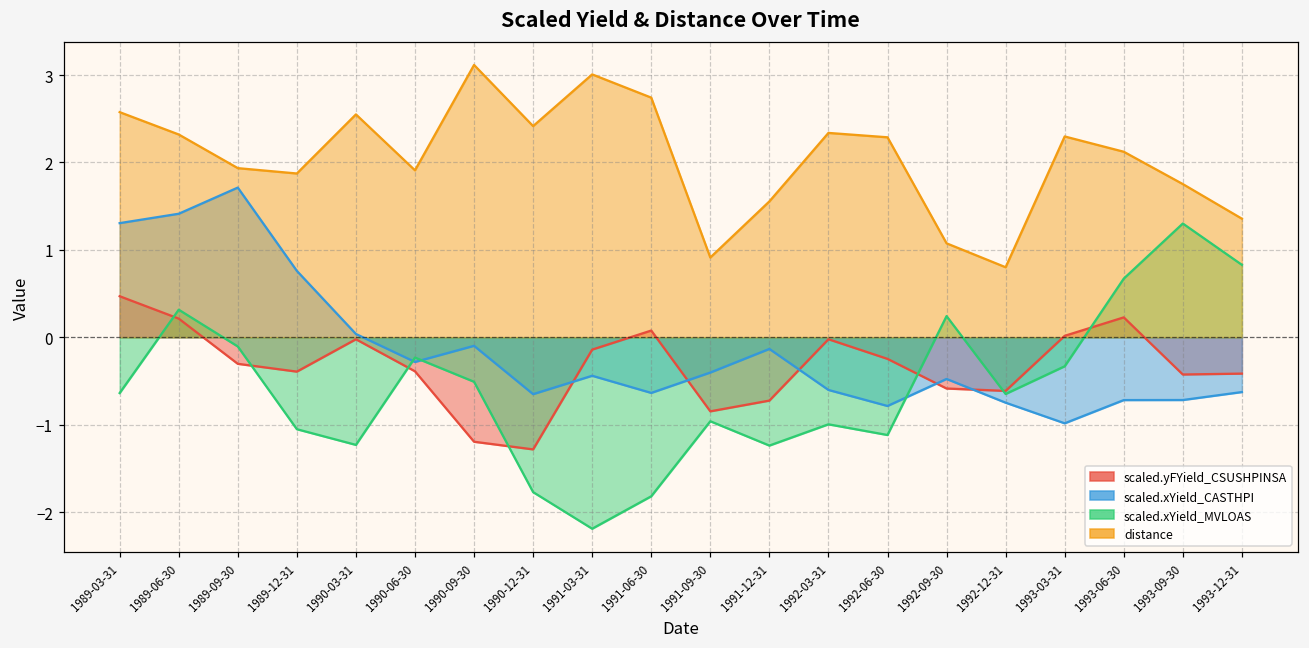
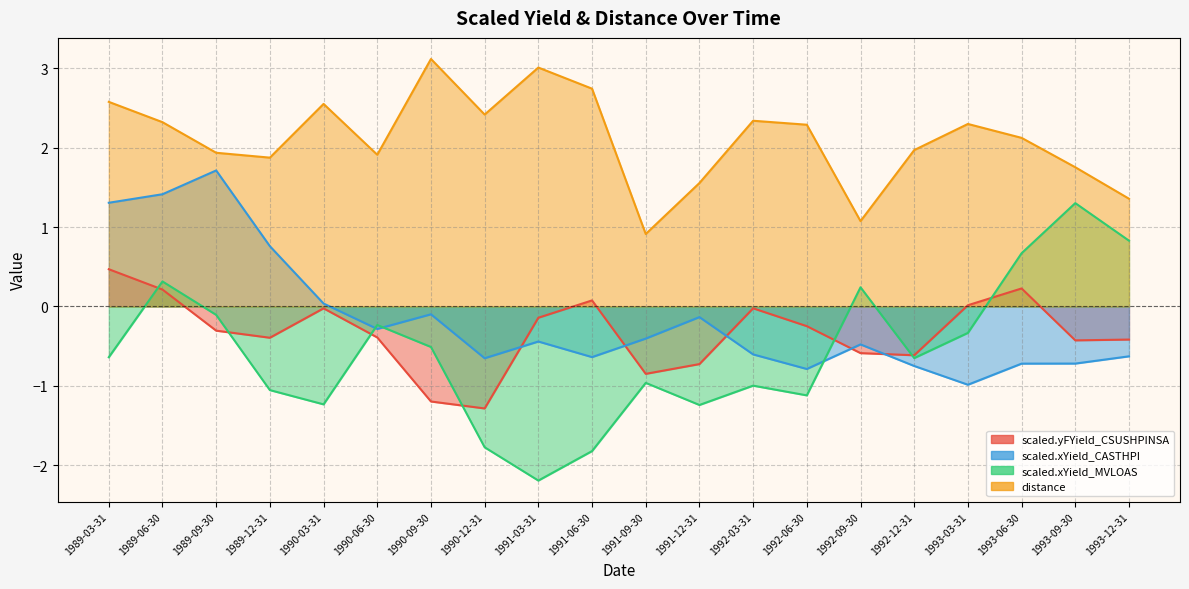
  {
    "distance": {
      "1989-03-31": 2.6,
      "1989-06-30": 2.3,
      "1989-09-30": 1.9,
      "1989-12-31": 1.9,
      "1990-03-31": 2.5,
      "1990-06-30": 1.9,
      "1990-09-30": 3.1,
      "1990-12-31": 2.4,
      "1991-03-31": 3.0,
      "1991-06-30": 2.7,
      "1991-09-30": 0.9,
      "1991-12-31": 1.6,
      "1992-03-31": 2.3,
      "1992-06-30": 2.3,
      "1992-09-30": 1.1,
-     "1992-12-31": 0.8,
+     "1992-12-31": 2.0,
      "1993-03-31": 2.3,
      "1993-06-30": 2.1,
      "1993-09-30": 1.8,
      "1993-12-31": 1.4
    }
  }
